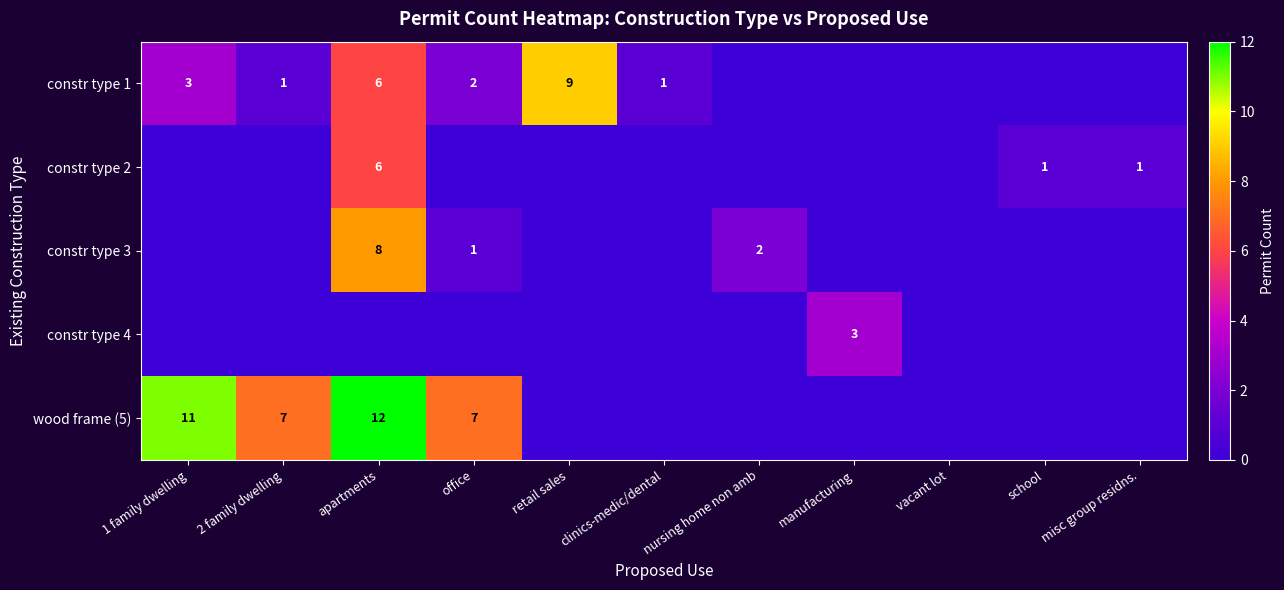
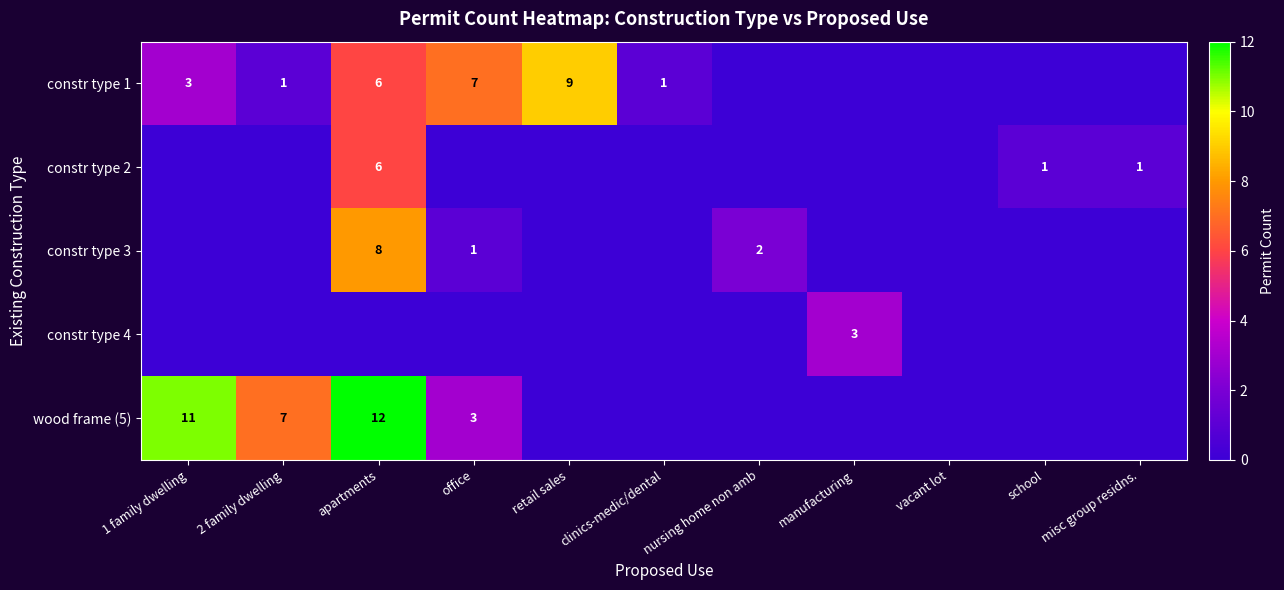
  {
    "constr type 1": {
      "1 family dwelling": 3,
      "2 family dwelling": 1,
      "apartments": 6,
-     "office": 2,
+     "office": 7,
      "retail sales": 9,
      "clinics-medic/dental": 1
    },
    "constr type 2": {
      "apartments": 6,
      "school": 1,
      "misc group residns.": 1
    },
    "constr type 3": {
      "apartments": 8,
      "office": 1,
      "nursing home non amb": 2
    },
    "constr type 4": {
      "manufacturing": 3
    },
    "wood frame (5)": {
      "1 family dwelling": 11,
      "2 family dwelling": 7,
      "apartments": 12,
-     "office": 7
+     "office": 3
    }
  }
